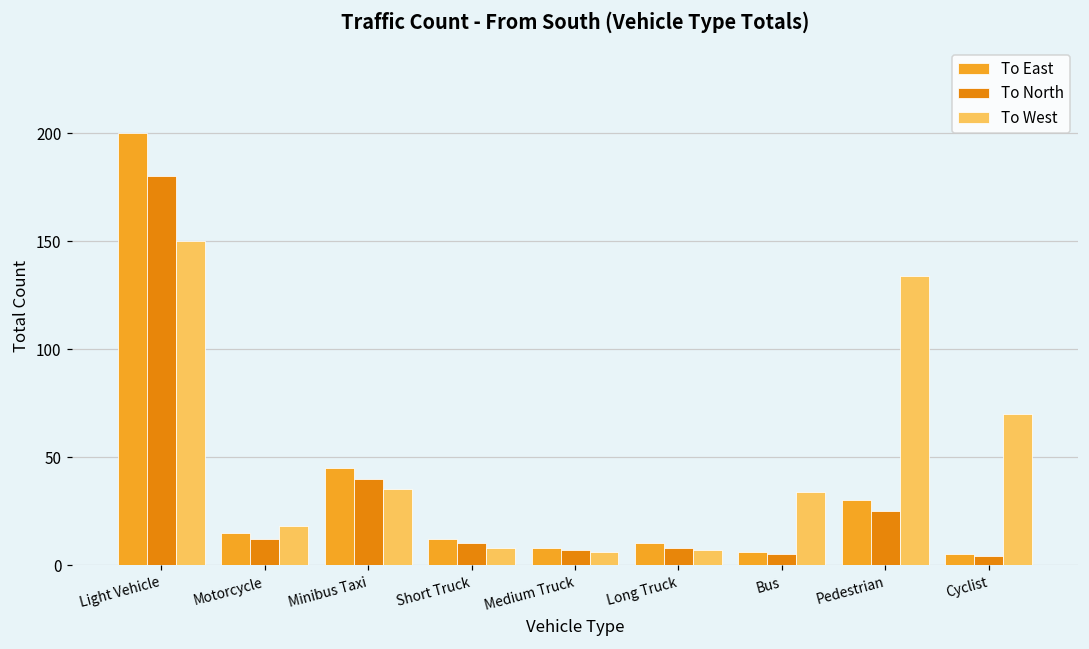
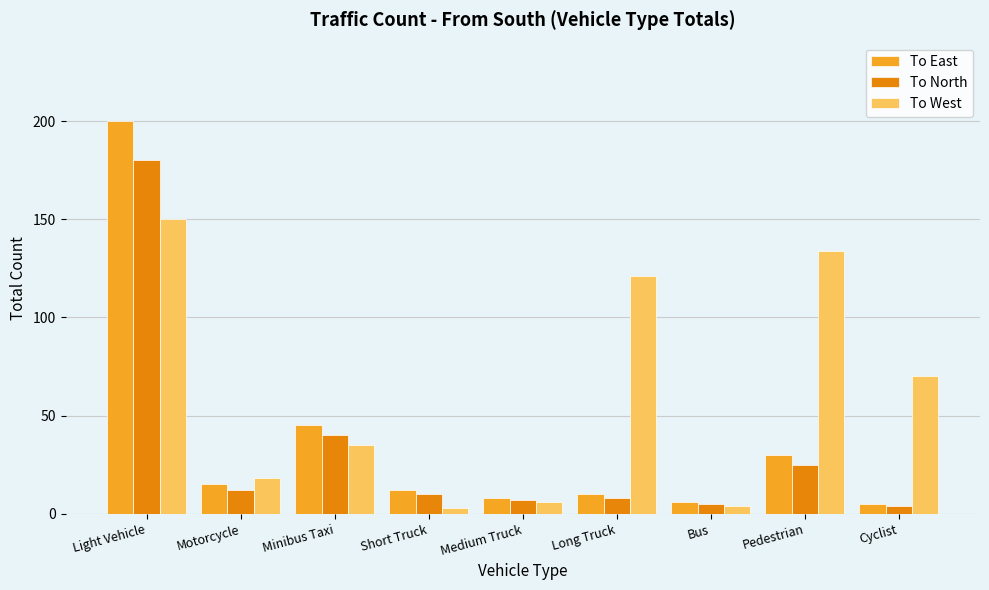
  {
    "To West": {
      "Light Vehicle": 150,
      "Motorcycle": 18,
      "Minibus Taxi": 35,
-     "Short Truck": 8,
+     "Short Truck": 3,
      "Medium Truck": 6,
-     "Long Truck": 7,
-     "Bus": 34,
+     "Long Truck": 121,
+     "Bus": 4,
      "Pedestrian": 134,
      "Cyclist": 70
    }
  }
